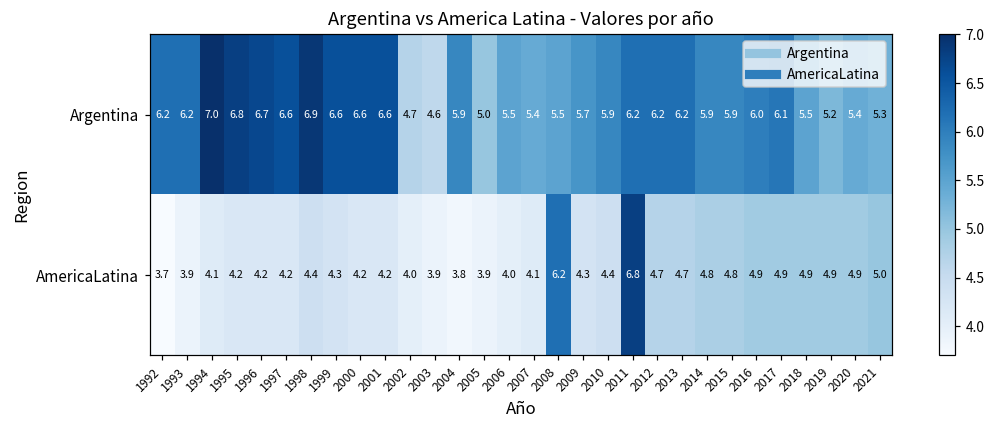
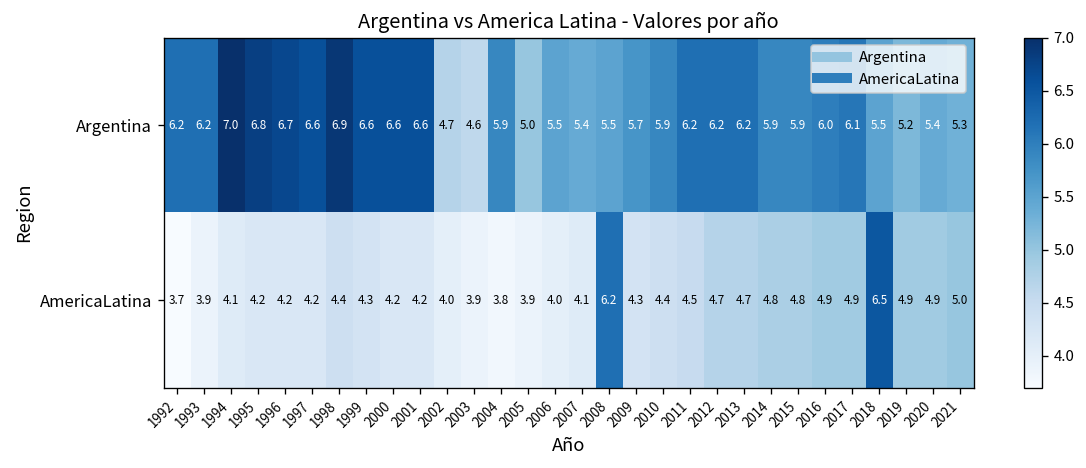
  {
    "Argentina": {
      "1992": 6.2,
      "1993": 6.2,
      "1994": 7.0,
      "1995": 6.8,
      "1996": 6.7,
      "1997": 6.6,
      "1998": 6.9,
      "1999": 6.6,
      "2000": 6.6,
      "2001": 6.6,
      "2002": 4.7,
      "2003": 4.6,
      "2004": 5.9,
      "2005": 5.0,
      "2006": 5.5,
      "2007": 5.4,
      "2008": 5.5,
      "2009": 5.7,
      "2010": 5.9,
      "2011": 6.2,
      "2012": 6.2,
      "2013": 6.2,
      "2014": 5.9,
      "2015": 5.9,
      "2016": 6.0,
      "2017": 6.1,
      "2018": 5.5,
      "2019": 5.2,
      "2020": 5.4,
      "2021": 5.3
    },
    "AmericaLatina": {
      "1992": 3.7,
      "1993": 3.9,
      "1994": 4.1,
      "1995": 4.2,
      "1996": 4.2,
      "1997": 4.2,
      "1998": 4.4,
      "1999": 4.3,
      "2000": 4.2,
      "2001": 4.2,
      "2002": 4.0,
      "2003": 3.9,
      "2004": 3.8,
      "2005": 3.9,
      "2006": 4.0,
      "2007": 4.1,
      "2008": 6.2,
      "2009": 4.3,
      "2010": 4.4,
-     "2011": 6.8,
+     "2011": 4.5,
      "2012": 4.7,
      "2013": 4.7,
      "2014": 4.8,
      "2015": 4.8,
      "2016": 4.9,
      "2017": 4.9,
-     "2018": 4.9,
+     "2018": 6.5,
      "2019": 4.9,
      "2020": 4.9,
      "2021": 5.0
    }
  }
